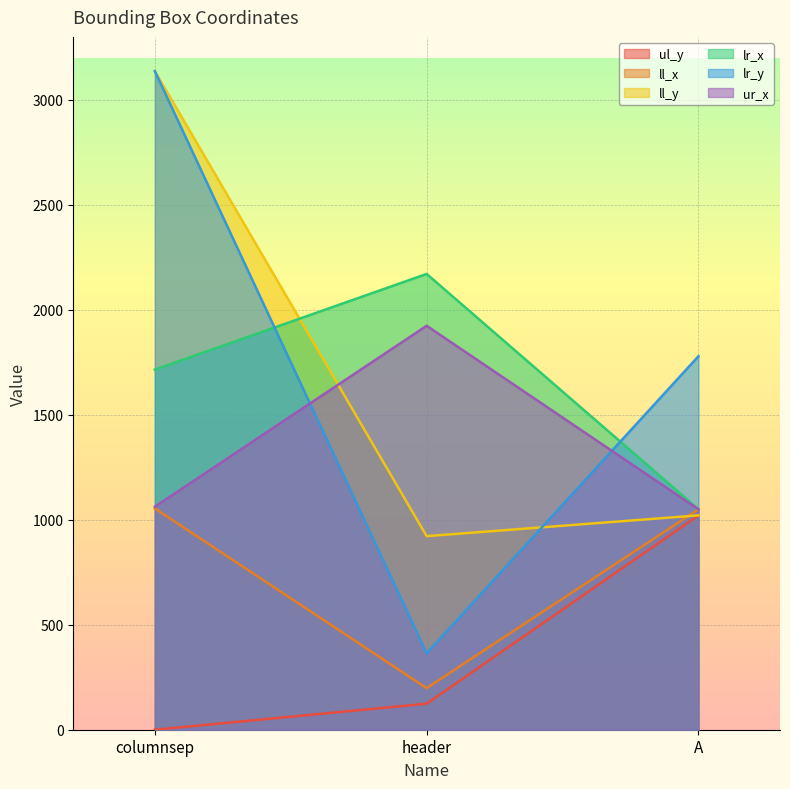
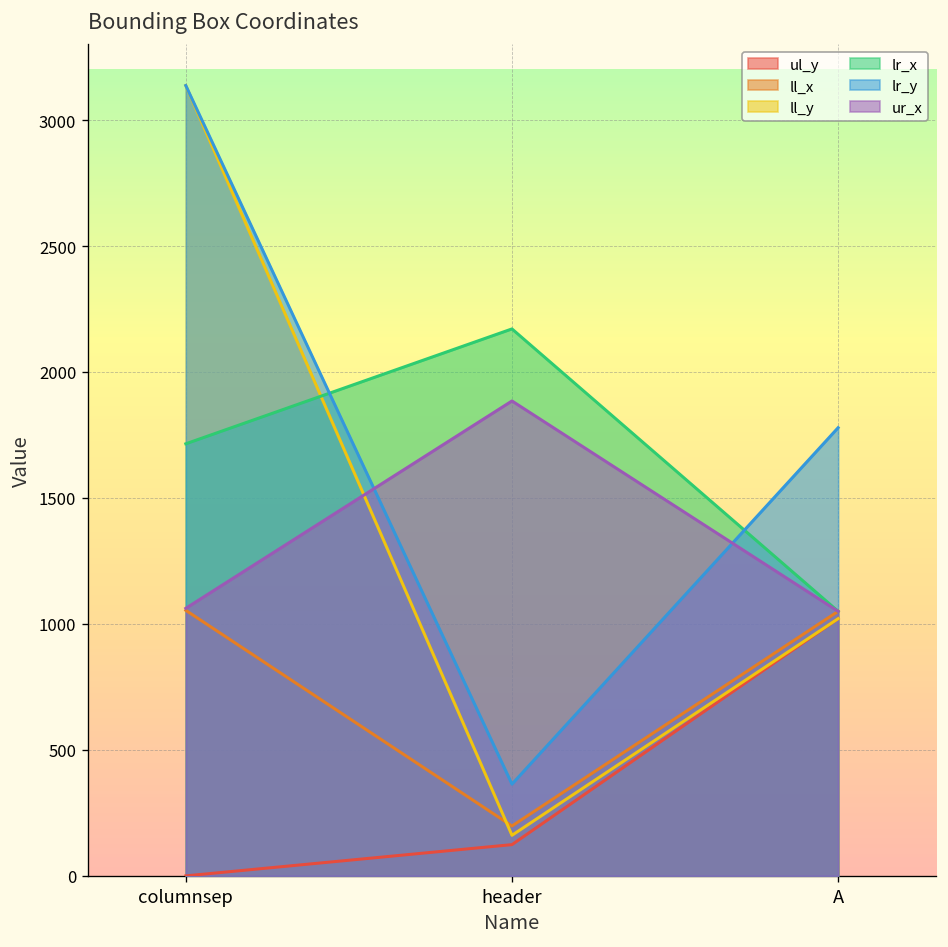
  {
    "ll_y": {
-     "header": 920
+     "header": 160
    },
    "lr_x": {
      "columnsep": 1720,
      "header": 2170
    },
    "lr_y": {
      "header": 360,
      "A": 1780
    },
    "ur_x": {
-     "header": 1920
+     "header": 1890
    }
  }
